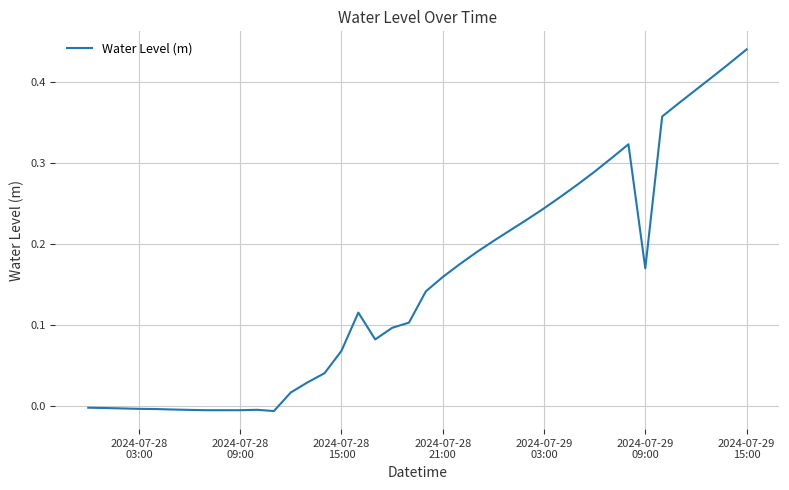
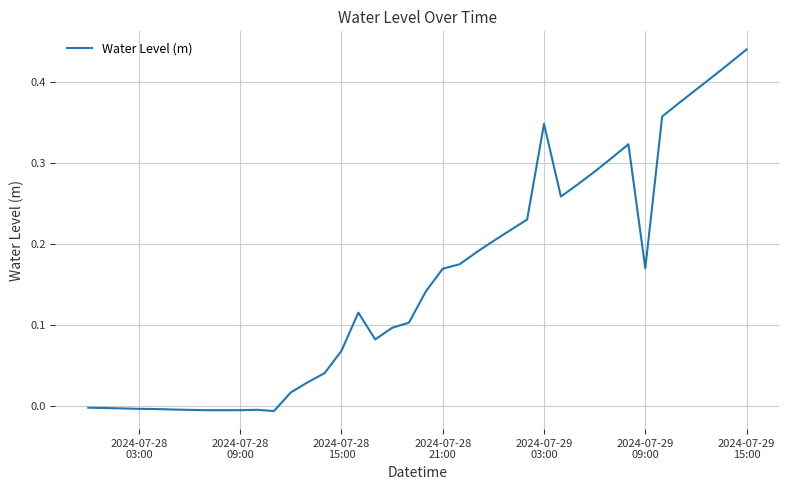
  {
    "2024-07-28 03:00": 0.00,
    "2024-07-28 09:00": 0.00,
    "2024-07-28 15:00": 0.07,
-   "2024-07-28 21:00": 0.16,
-   "2024-07-29 03:00": 0.24,
+   "2024-07-28 21:00": 0.17,
+   "2024-07-29 03:00": 0.35,
    "2024-07-29 09:00": 0.17,
    "2024-07-29 15:00": 0.44
  }
